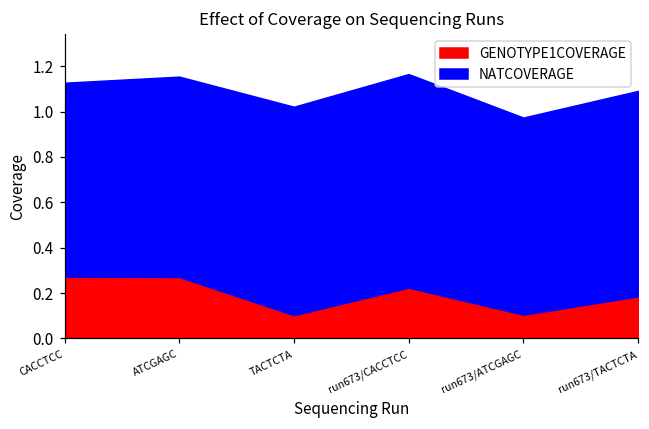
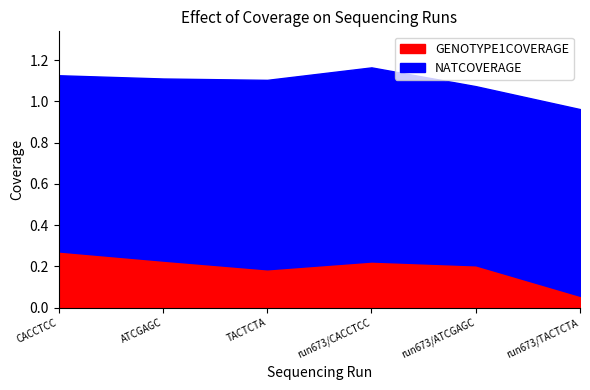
  {
    "GENOTYPE1COVERAGE": {
-     "ATCGAGC": 0.27,
-     "TACTCTA": 0.10,
-     "run673/ATCGAGC": 0.10,
-     "run673/TACTCTA": 0.19
+     "ATCGAGC": 0.23,
+     "TACTCTA": 0.19,
+     "run673/ATCGAGC": 0.21,
+     "run673/TACTCTA": 0.06
    },
    "NATCOVERAGE": {
      "CACCTCC": 0.85,
      "ATCGAGC": 0.88,
      "TACTCTA": 0.92,
      "run673/CACCTCC": 0.94,
      "run673/ATCGAGC": 0.87,
      "run673/TACTCTA": 0.91
    }
  }
